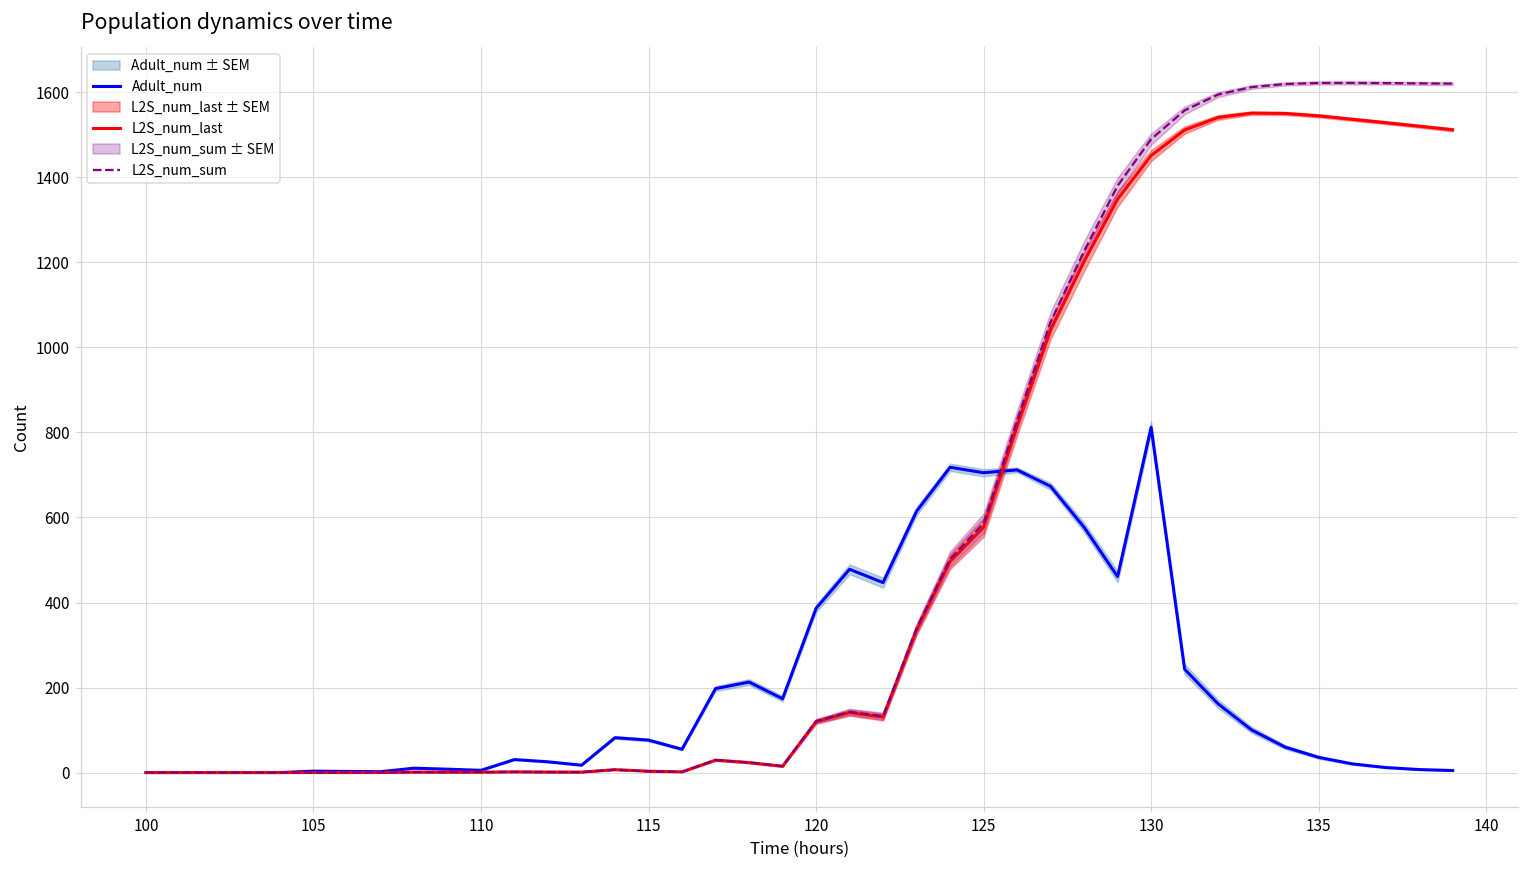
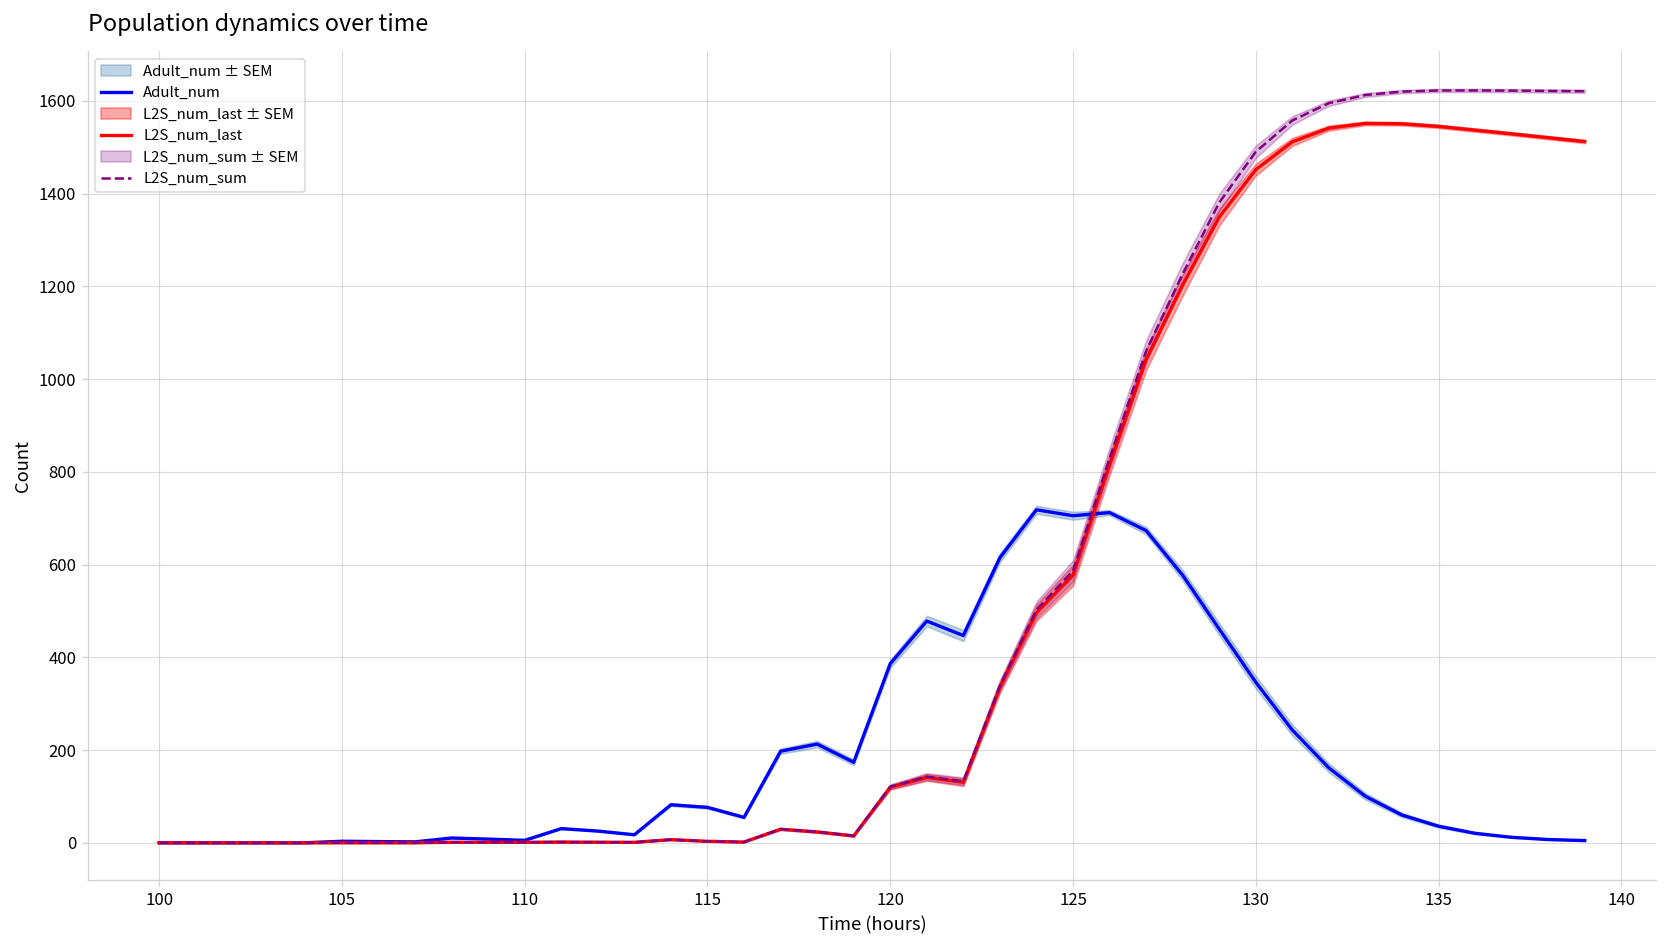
  {
    "Adult_num": {
      "120": 390,
      "125": 710,
-     "130": 810
+     "130": 350
    }
  }
